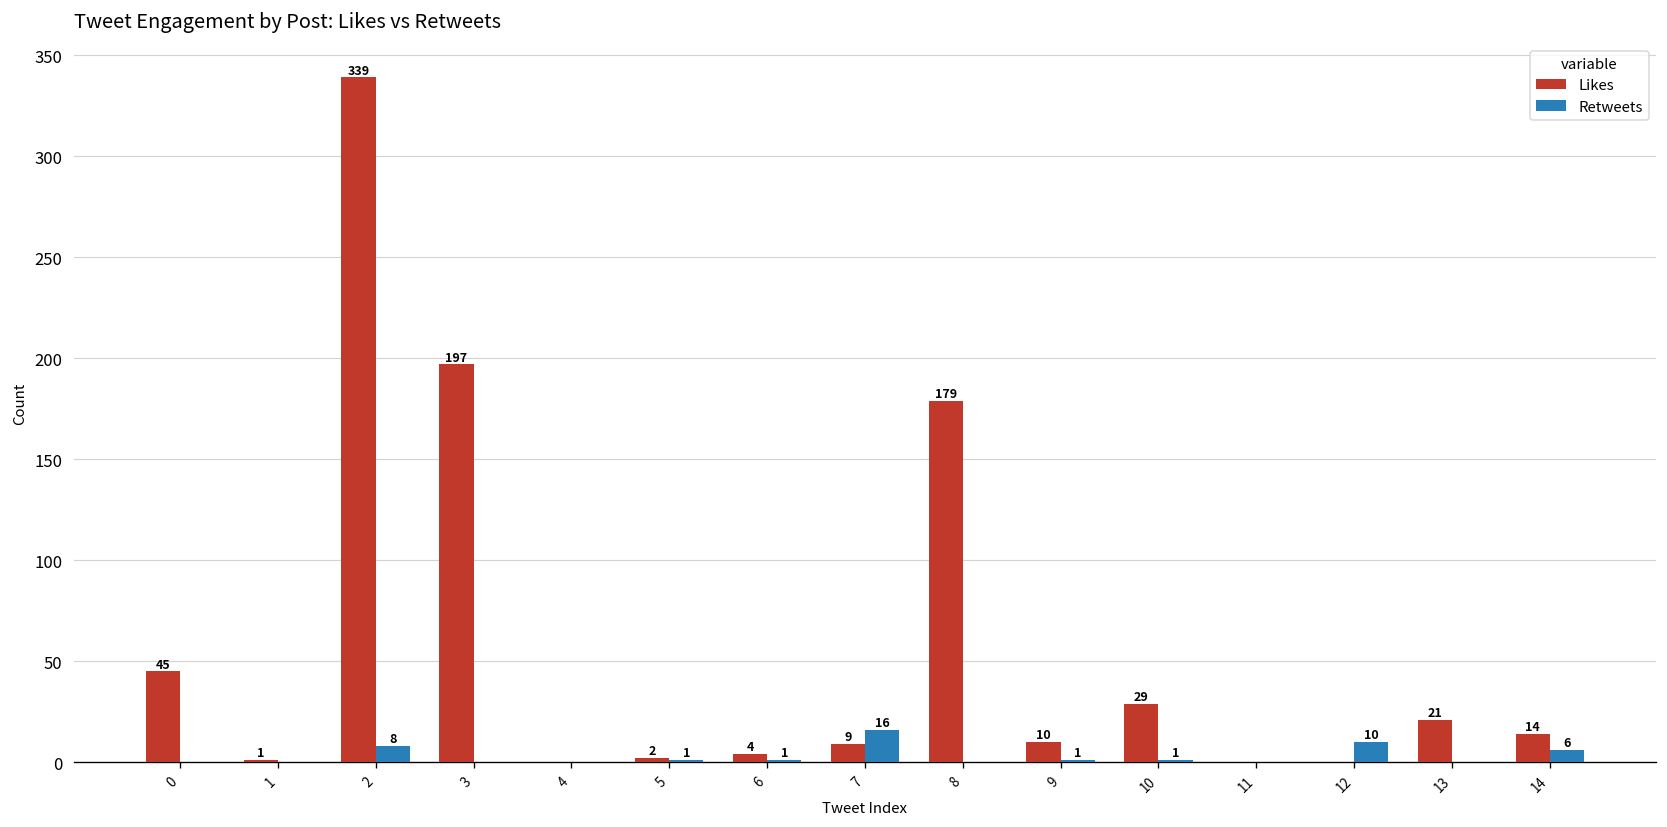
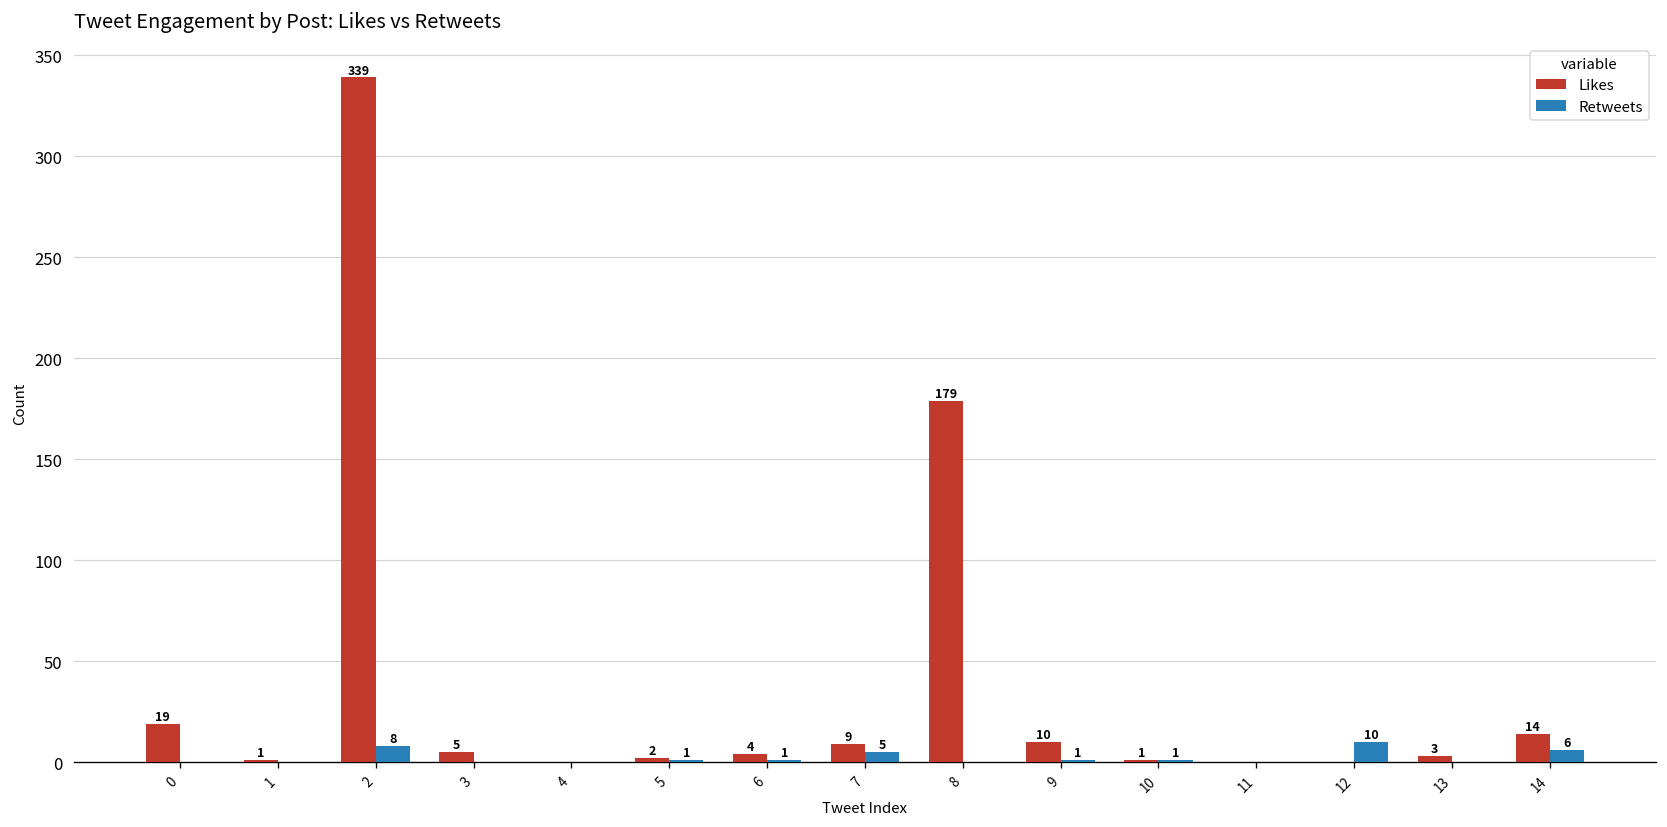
  {
    "Likes": {
-     "0": 45,
+     "0": 19,
      "1": 1,
      "2": 339,
-     "3": 197,
+     "3": 5,
      "5": 2,
      "6": 4,
      "7": 9,
      "8": 179,
      "9": 10,
-     "10": 29,
-     "13": 21,
+     "10": 1,
+     "13": 3,
      "14": 14
    },
    "Retweets": {
      "2": 8,
      "5": 1,
      "6": 1,
-     "7": 16,
+     "7": 5,
      "9": 1,
      "10": 1,
      "12": 10,
      "14": 6
    }
  }
